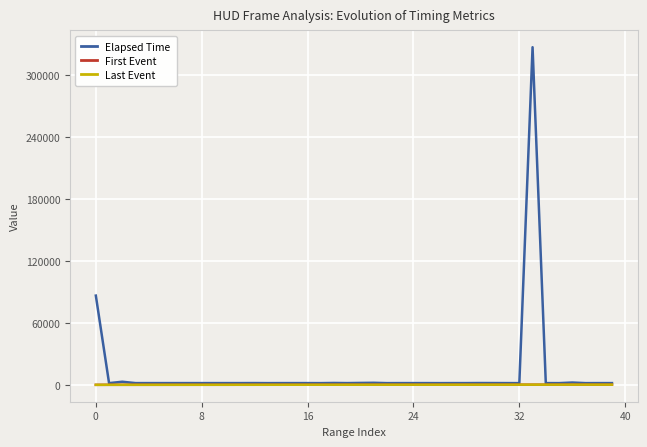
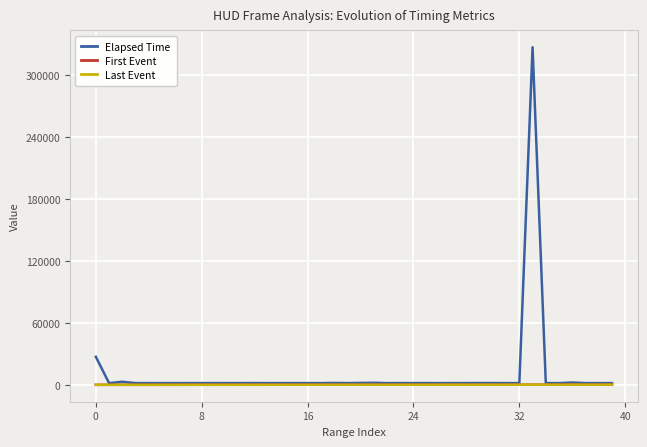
  {
    "Elapsed Time": {
-     "0": 86000
+     "0": 27000
    },
    "Last Event": {
      "0": 0
    }
  }
